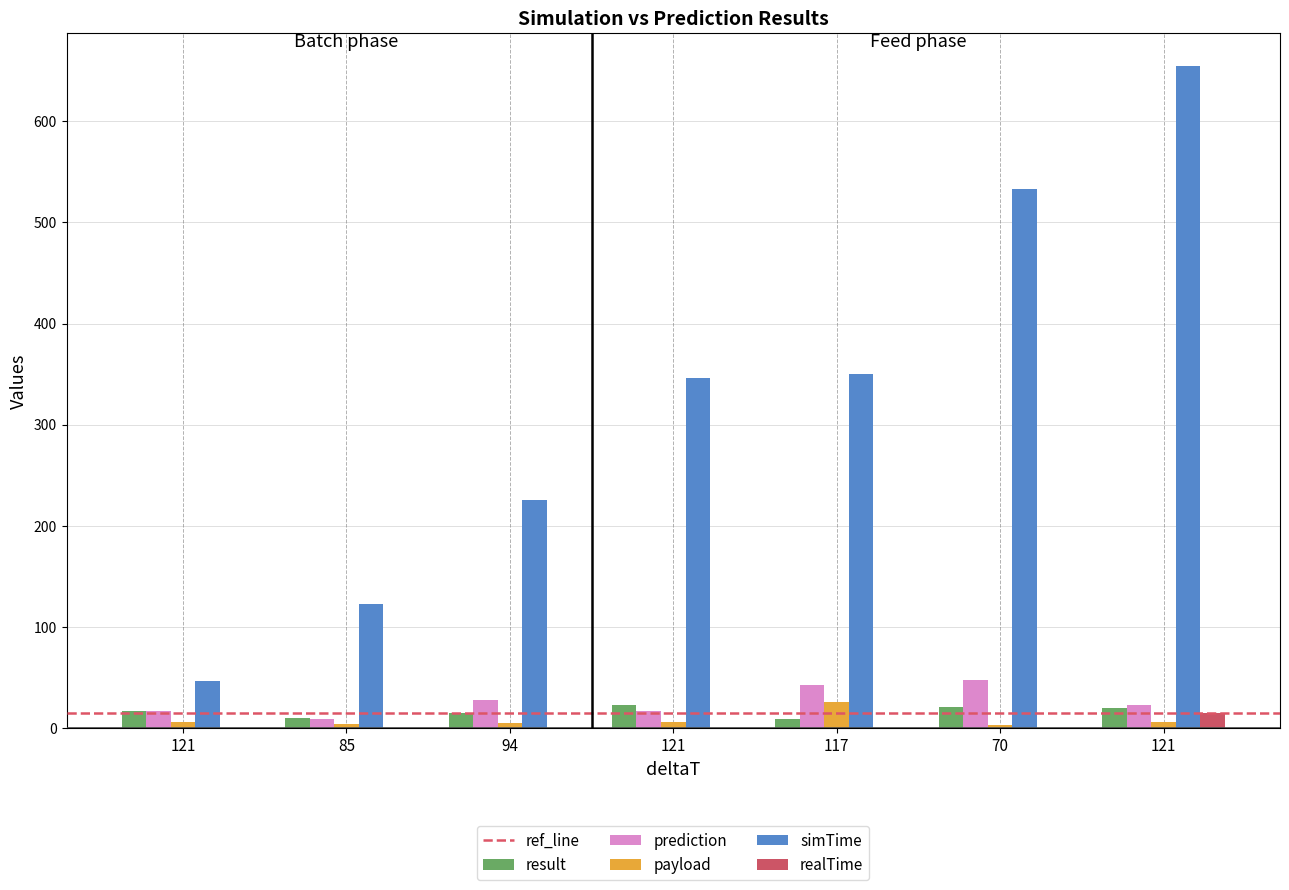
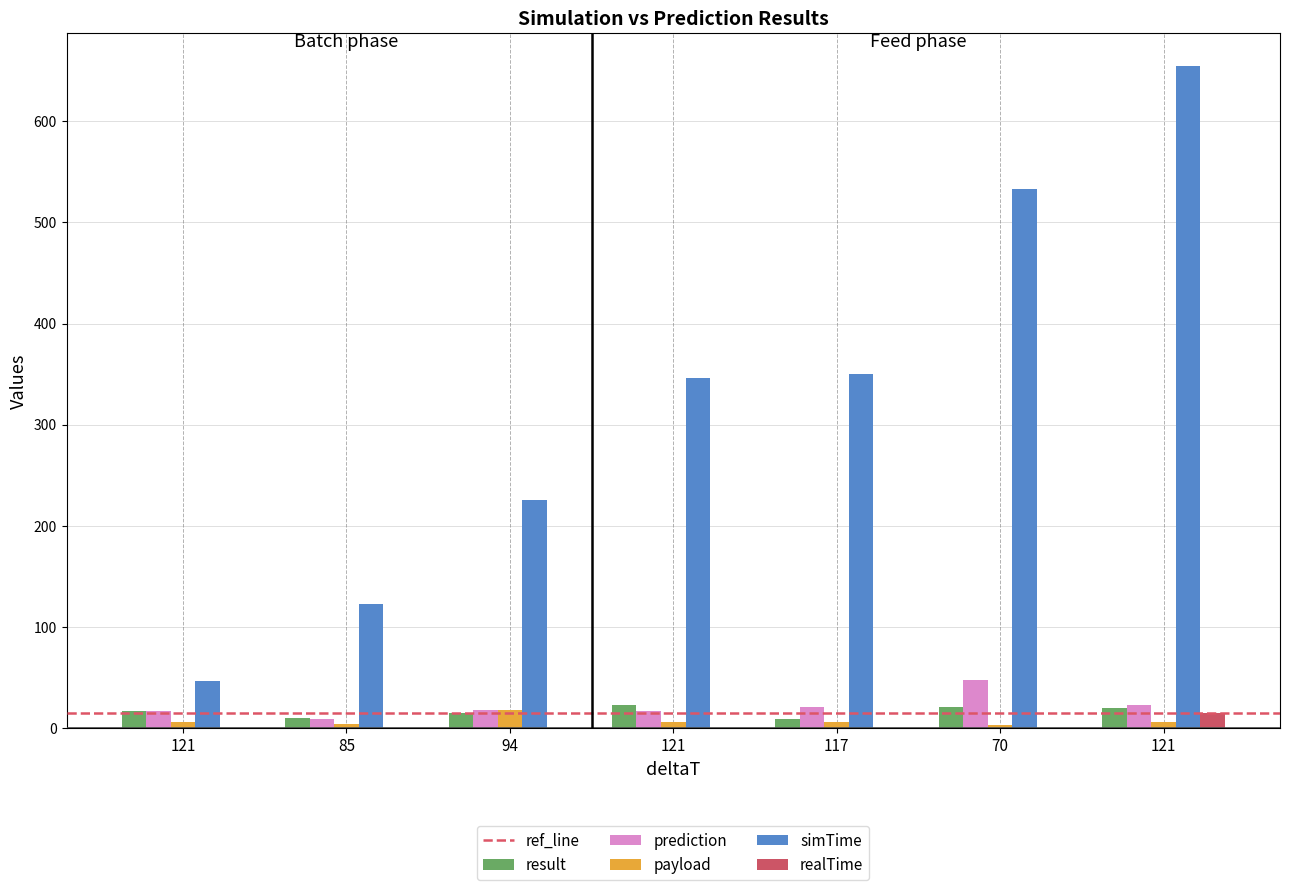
  {
    "result": {
      "85": 10,
      "94": 15,
      "117": 9,
      "70": 21
    },
    "prediction": {
      "85": 9,
-     "94": 27,
-     "117": 42,
+     "94": 18,
+     "117": 21,
      "70": 48
    },
    "payload": {
      "85": 4,
-     "94": 5,
-     "117": 26,
+     "94": 18,
+     "117": 6,
      "70": 4
    },
    "simTime": {
      "85": 123,
      "94": 226,
      "117": 350,
      "70": 534
    }
  }
